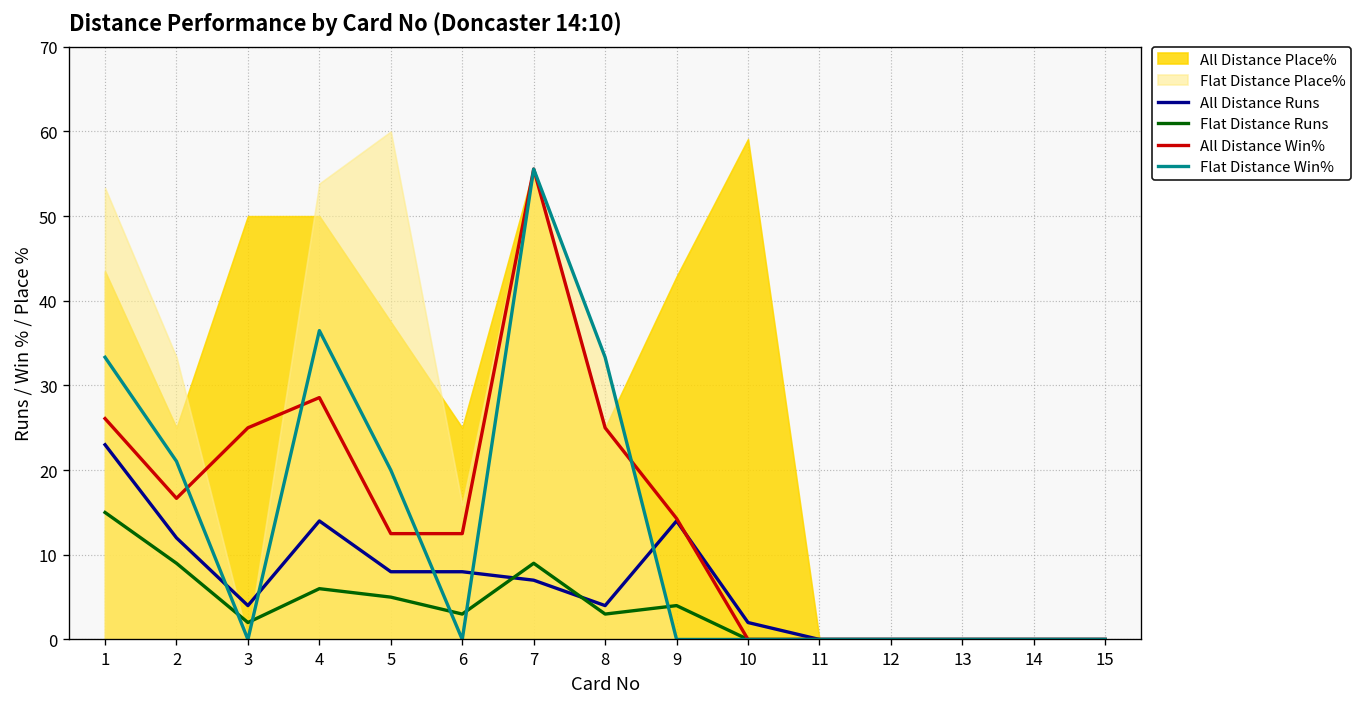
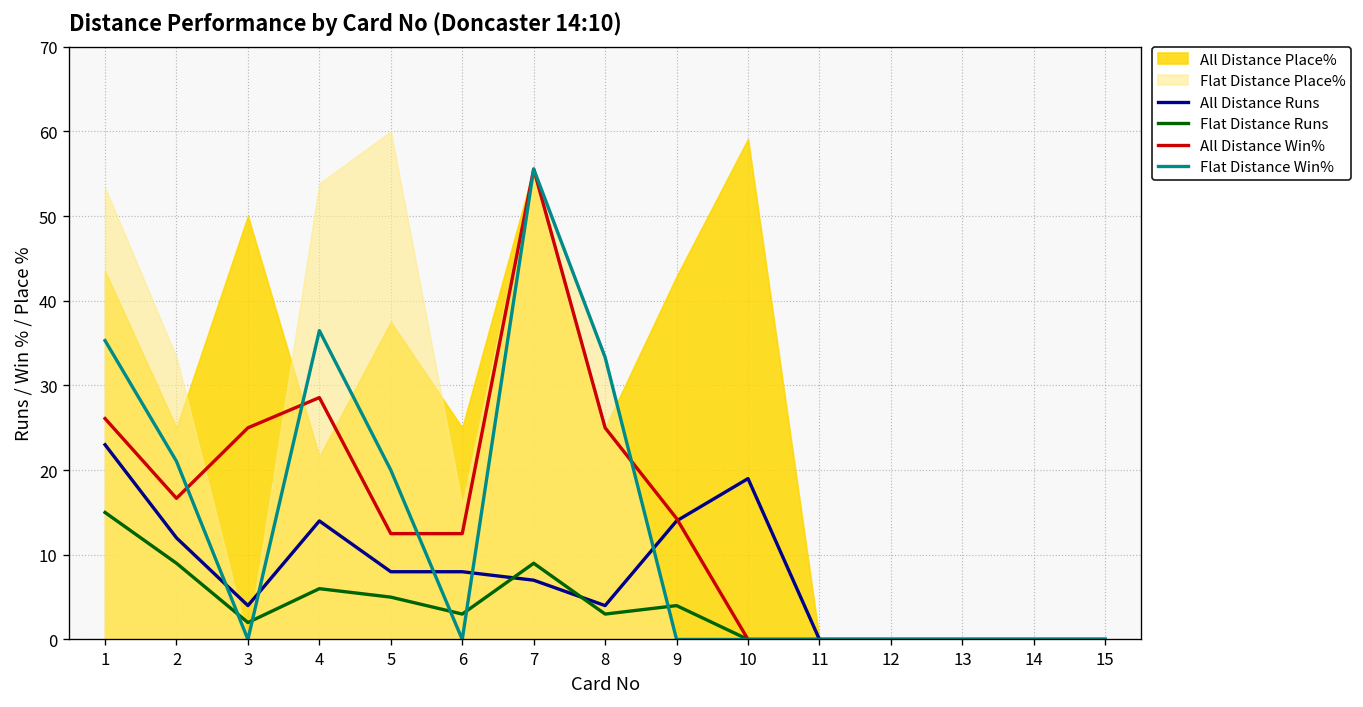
  {
    "All Distance Runs": {
      "1": 23,
      "2": 12,
      "3": 4,
      "4": 14,
      "5": 8,
      "6": 8,
      "7": 7,
      "8": 4,
-     "10": 2
+     "10": 19
    },
    "All Distance Place%": {
      "1": 43,
      "2": 25,
      "3": 50,
-     "4": 50,
+     "4": 22,
      "5": 38,
      "6": 25,
      "9": 43,
      "10": 59
    },
    "Flat Distance Runs": {
      "1": 15,
      "2": 9,
      "3": 2,
      "4": 6,
      "5": 5,
      "6": 3,
      "7": 9,
      "8": 3,
      "9": 4
    },
    "Flat Distance Place%": {
      "1": 53,
      "2": 33,
      "4": 54,
      "5": 60,
      "6": 16
    },
    "All Distance Win%": {
      "1": 26,
      "2": 17,
      "3": 25,
      "4": 29,
      "5": 13,
      "6": 13
    },
    "Flat Distance Win%": {
-     "1": 33,
+     "1": 35,
      "2": 21,
      "4": 36,
      "5": 20,
      "6": 0
    }
  }
